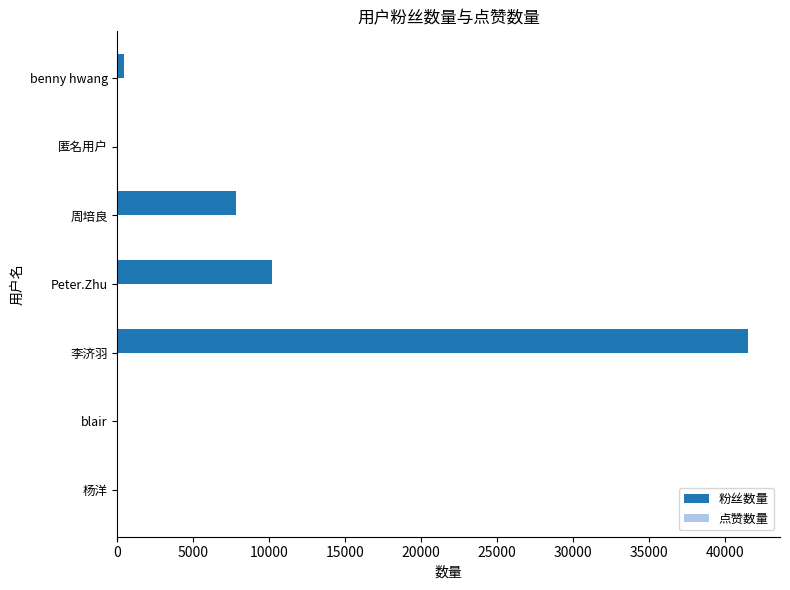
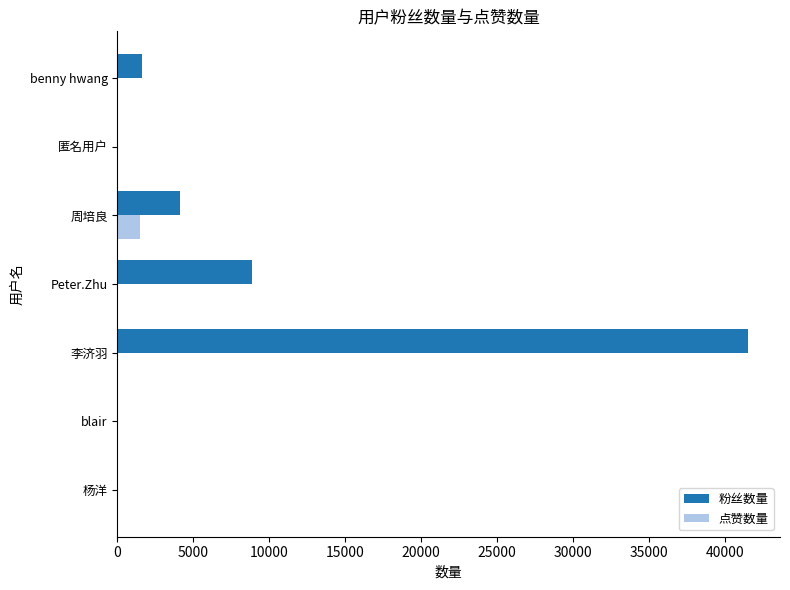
  {
    "粉丝数量": {
-     "benny hwang": 400,
+     "benny hwang": 1600,
      "匿名用户": 0,
-     "周培良": 7800,
-     "Peter.Zhu": 10100,
+     "周培良": 4100,
+     "Peter.Zhu": 8900,
      "李济羽": 41500
    },
    "点赞数量": {
      "benny hwang": 0,
      "匿名用户": 0,
-     "周培良": 0
+     "周培良": 1500
    }
  }
